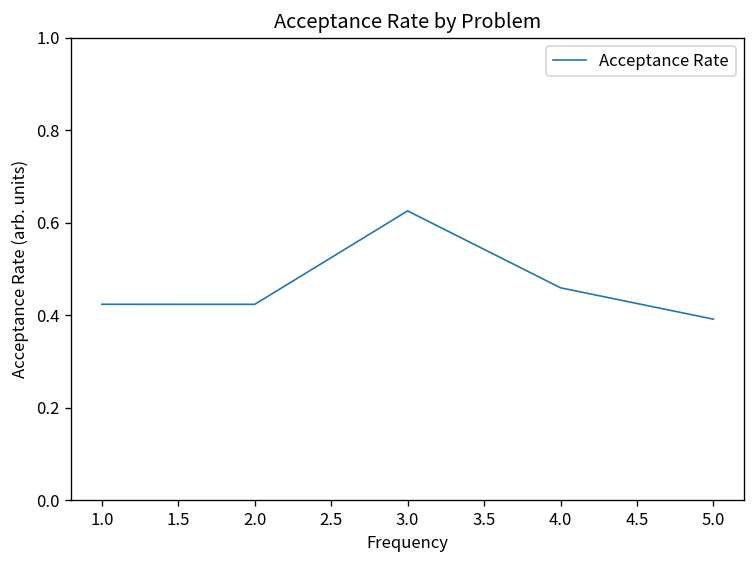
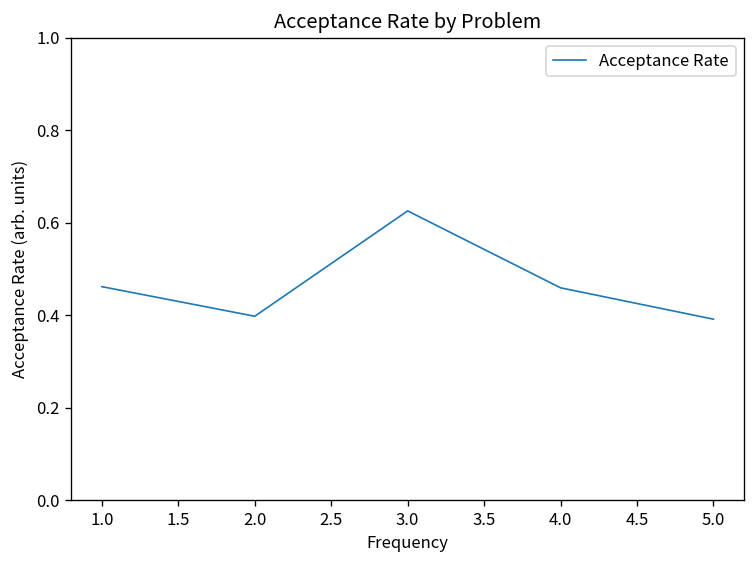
  {
-   "1.0": 0.42,
-   "2.0": 0.42,
+   "1.0": 0.46,
+   "2.0": 0.40,
    "3.0": 0.63,
    "4.0": 0.46,
    "5.0": 0.39
  }
